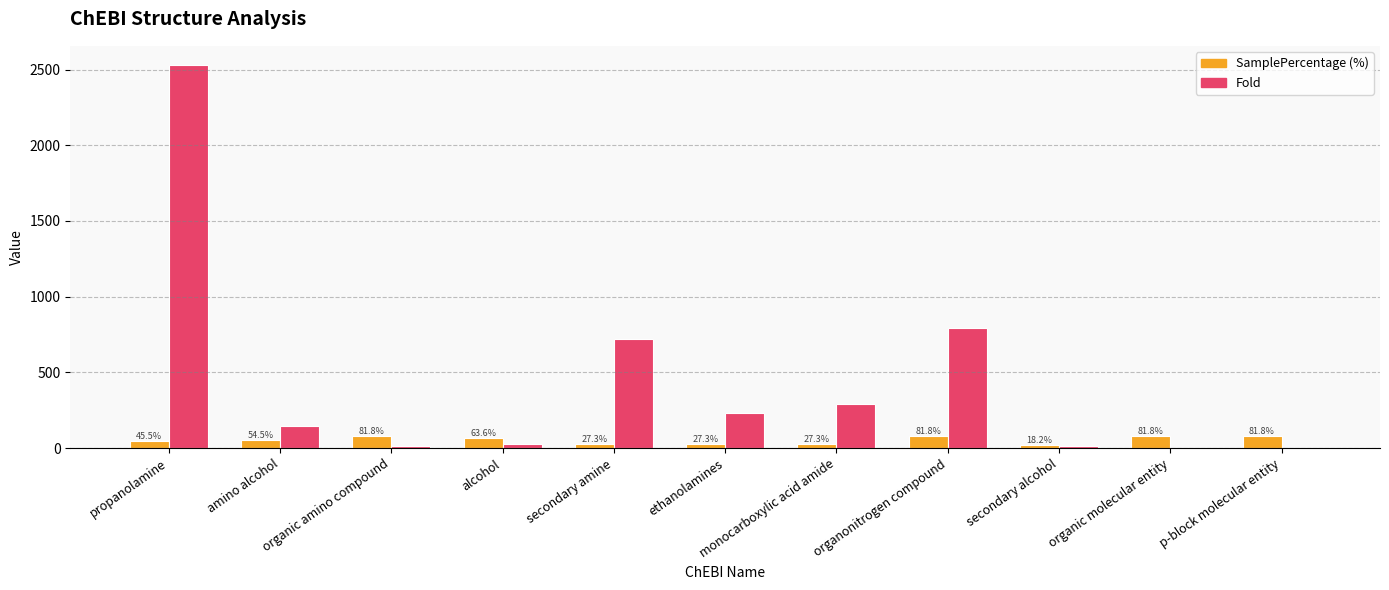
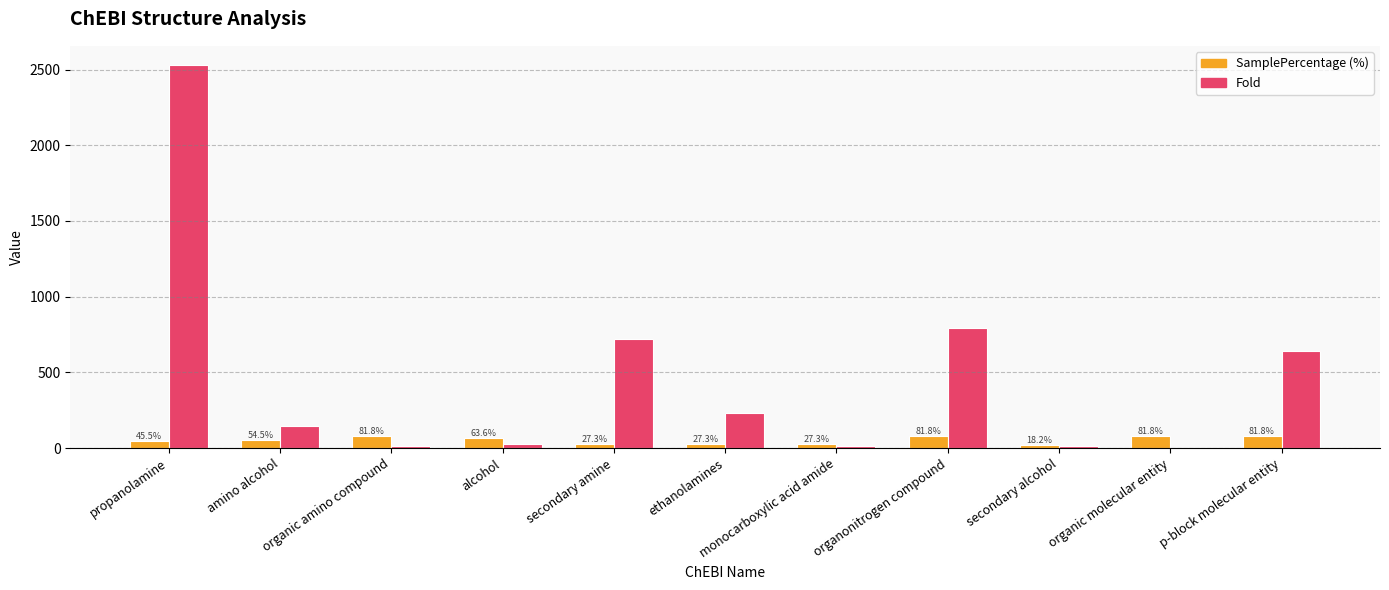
  {
    "SamplePercentage (%)": {
      "propanolamine": "45.5%",
      "amino alcohol": "54.5%",
      "organic amino compound": "81.8%",
      "alcohol": "63.6%",
      "secondary amine": "27.3%",
      "ethanolamines": "27.3%",
      "monocarboxylic acid amide": "27.3%",
      "organonitrogen compound": "81.8%",
      "secondary alcohol": "18.2%",
      "organic molecular entity": "81.8%",
      "p-block molecular entity": "81.8%"
    },
    "Fold": {
      "propanolamine": "2530",
      "amino alcohol": "140",
      "alcohol": "20",
      "secondary amine": "720",
      "ethanolamines": "230",
-     "monocarboxylic acid amide": "290",
+     "monocarboxylic acid amide": "10",
      "organonitrogen compound": "790",
-     "p-block molecular entity": "0"
+     "p-block molecular entity": "640"
    }
  }
